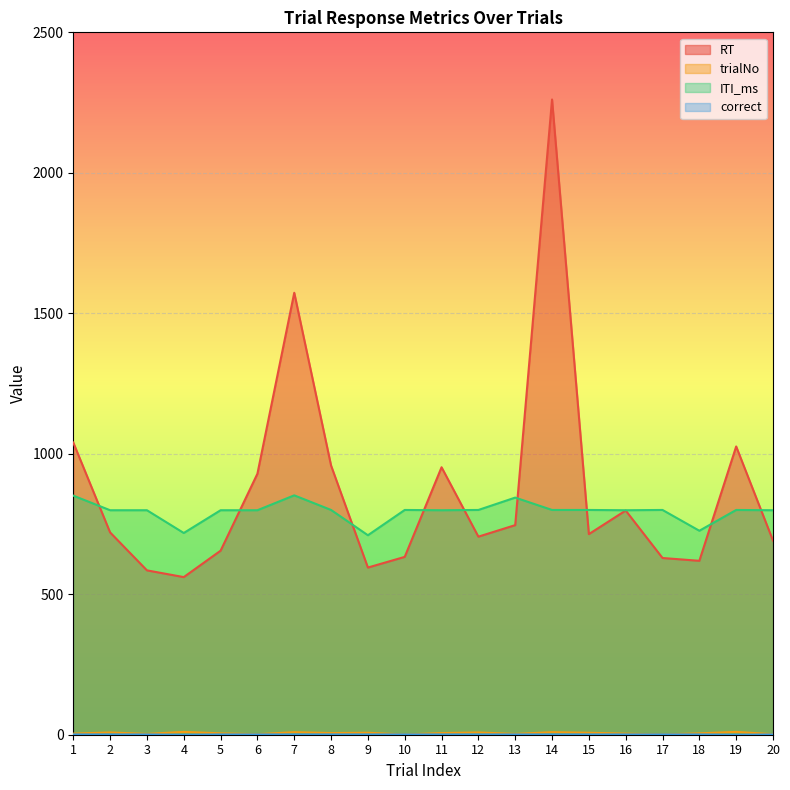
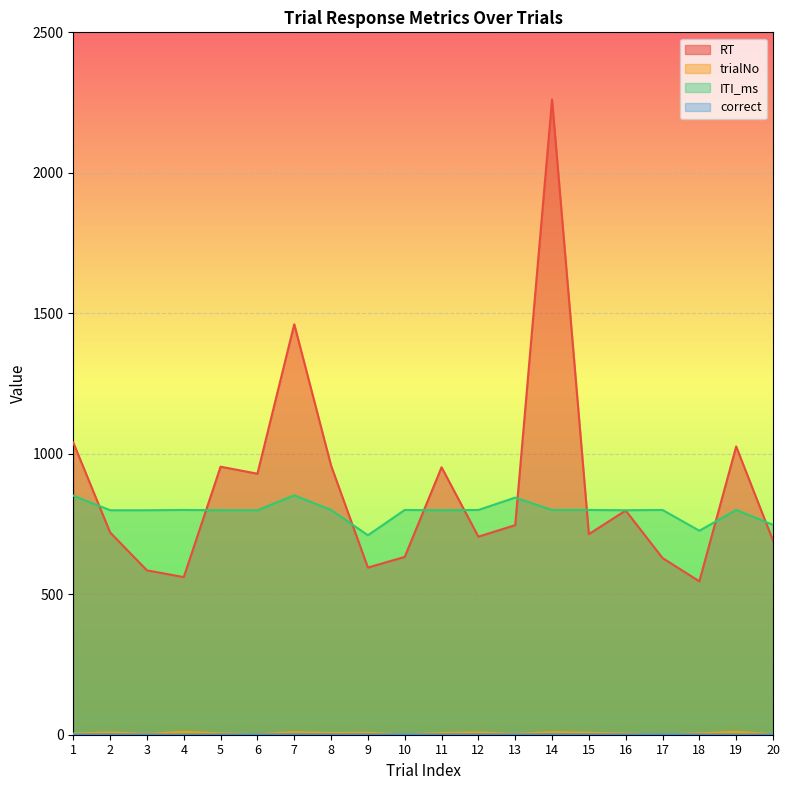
  {
    "RT": {
      "1": 1040,
      "2": 720,
      "3": 590,
      "4": 560,
-     "5": 660,
+     "5": 950,
      "6": 930,
-     "7": 1570,
+     "7": 1460,
      "8": 960,
      "9": 600,
      "10": 630,
      "11": 950,
      "12": 710,
      "13": 750,
      "14": 2260,
      "15": 710,
      "17": 630,
-     "18": 620,
+     "18": 550,
      "19": 1030,
      "20": 690
    },
    "trialNo": {
      "4": 10,
      "19": 10
    },
    "ITI_ms": {
      "1": 850,
      "2": 800,
      "3": 800,
-     "4": 720,
+     "4": 800,
      "5": 800,
      "6": 800,
      "7": 850,
      "8": 800,
      "9": 710,
      "10": 800,
      "11": 800,
      "12": 800,
      "13": 840,
      "14": 800,
      "15": 800,
      "17": 800,
      "18": 730,
      "19": 800,
-     "20": 800
+     "20": 750
    },
    "correct": {
      "4": 0,
      "19": 0
    }
  }
